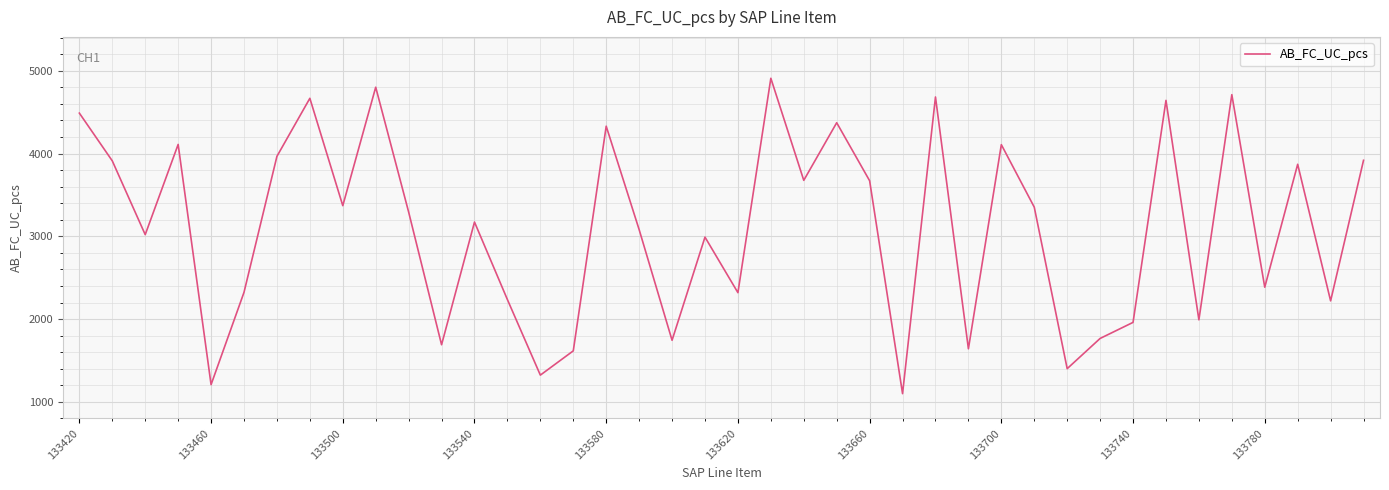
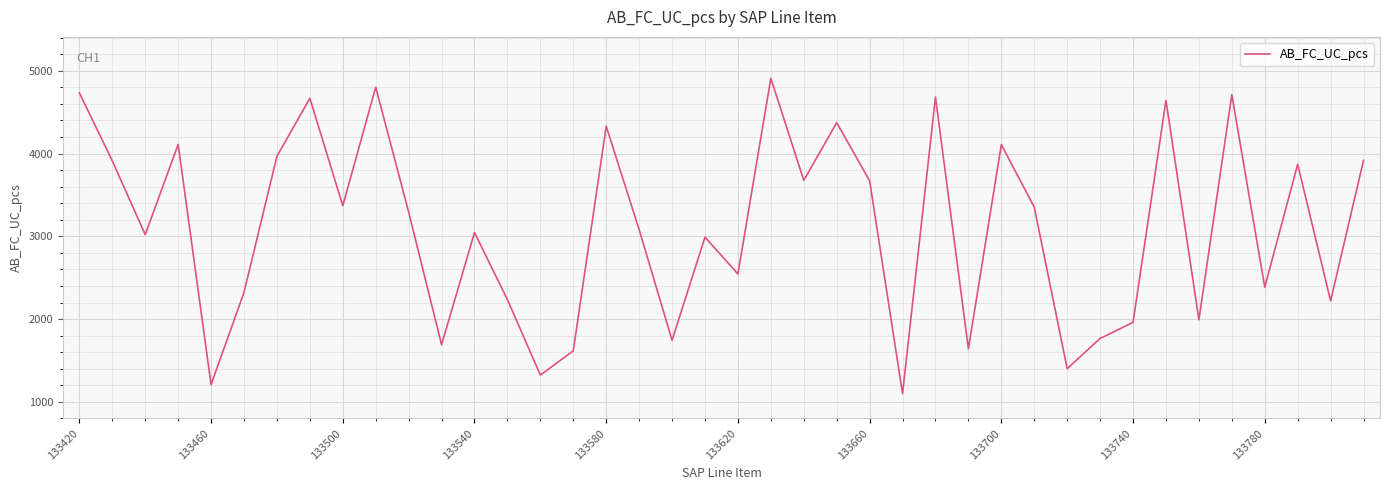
  {
-   "133420": 4500,
+   "133420": 4700,
    "133460": 1200,
    "133500": 3400,
-   "133540": 3200,
+   "133540": 3000,
    "133580": 4300,
-   "133620": 2300,
+   "133620": 2500,
    "133660": 3700,
    "133700": 4100,
    "133740": 2000,
    "133780": 2400
  }
